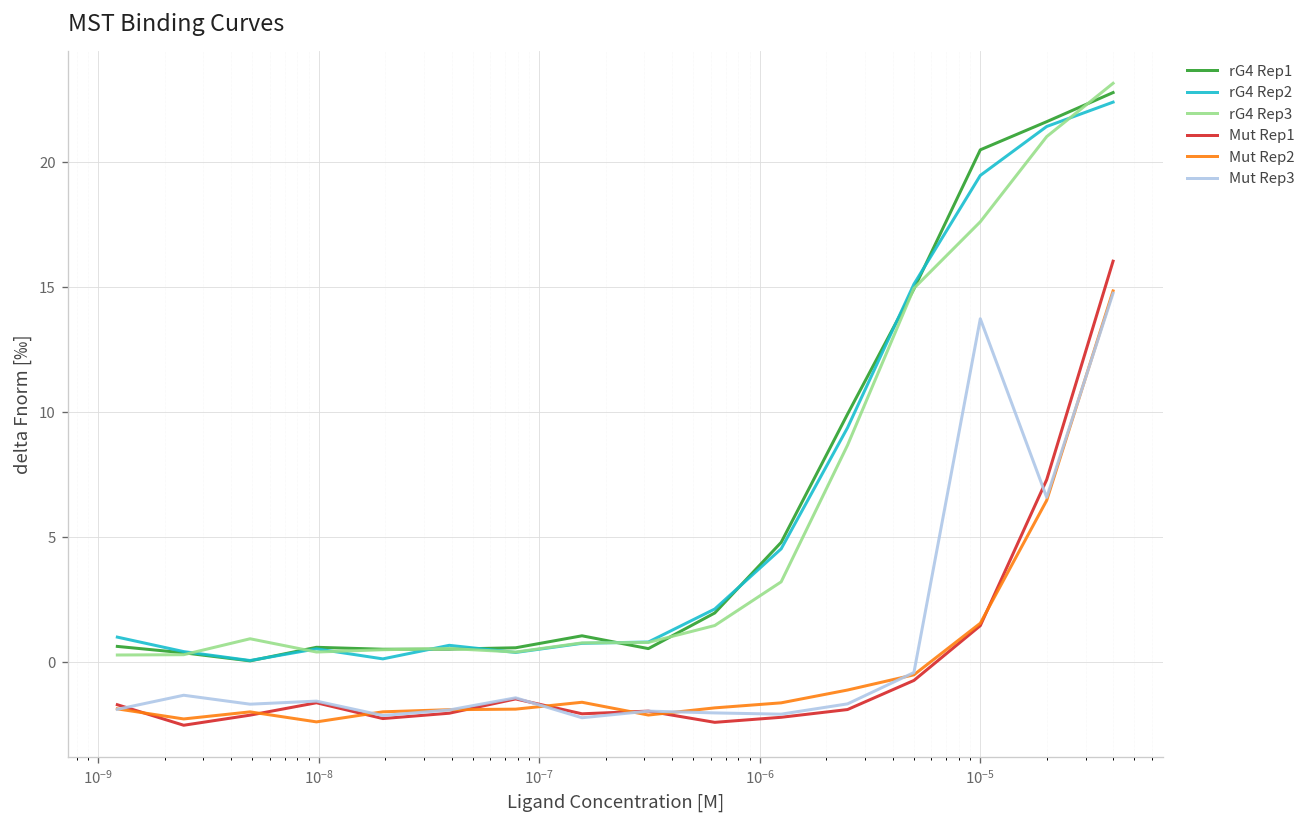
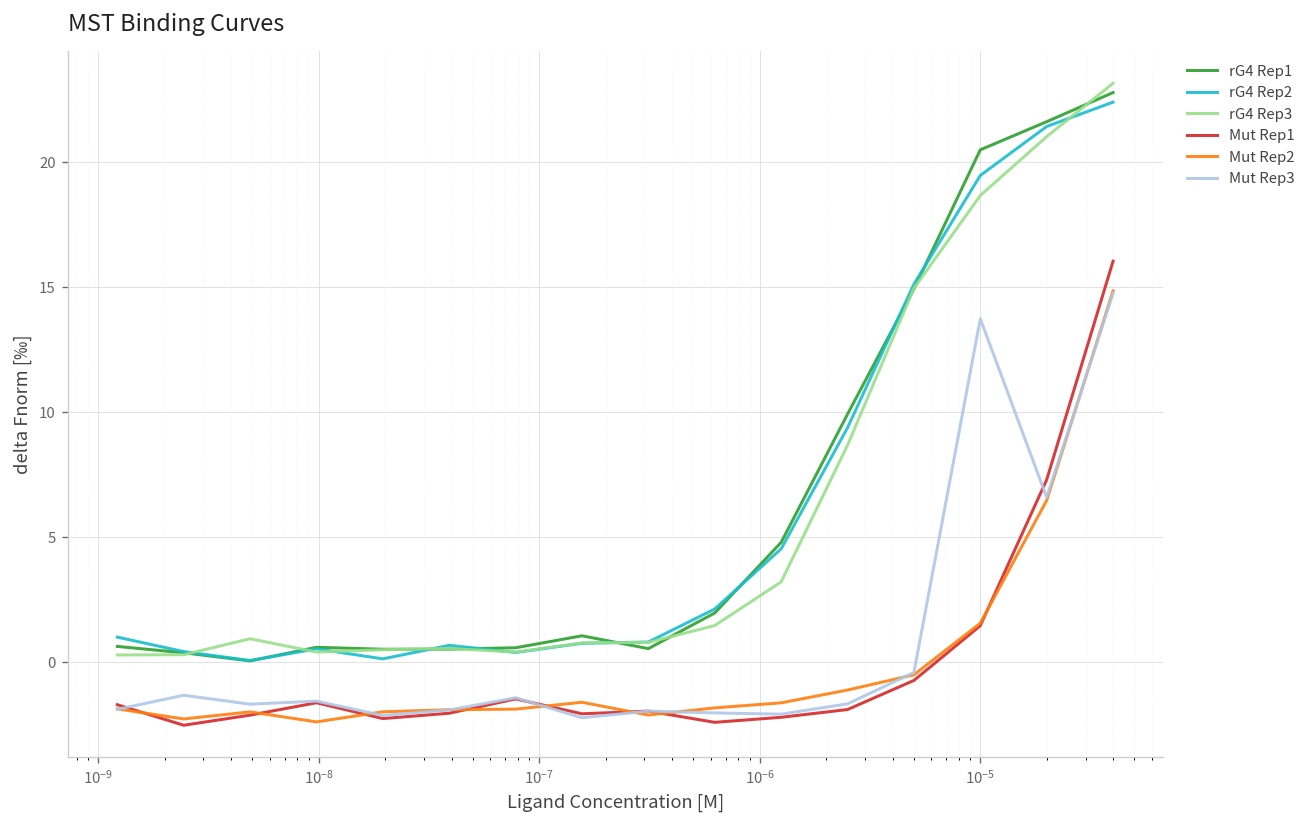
  {
    "rG4 Rep1": {
      "10^-5": 20.5
    },
    "rG4 Rep2": {
      "10^-5": 19.5
    },
    "rG4 Rep3": {
-     "10^-5": 17.6
+     "10^-5": 18.7
    },
    "Mut Rep3": {
      "10^-5": 13.7
    }
  }
